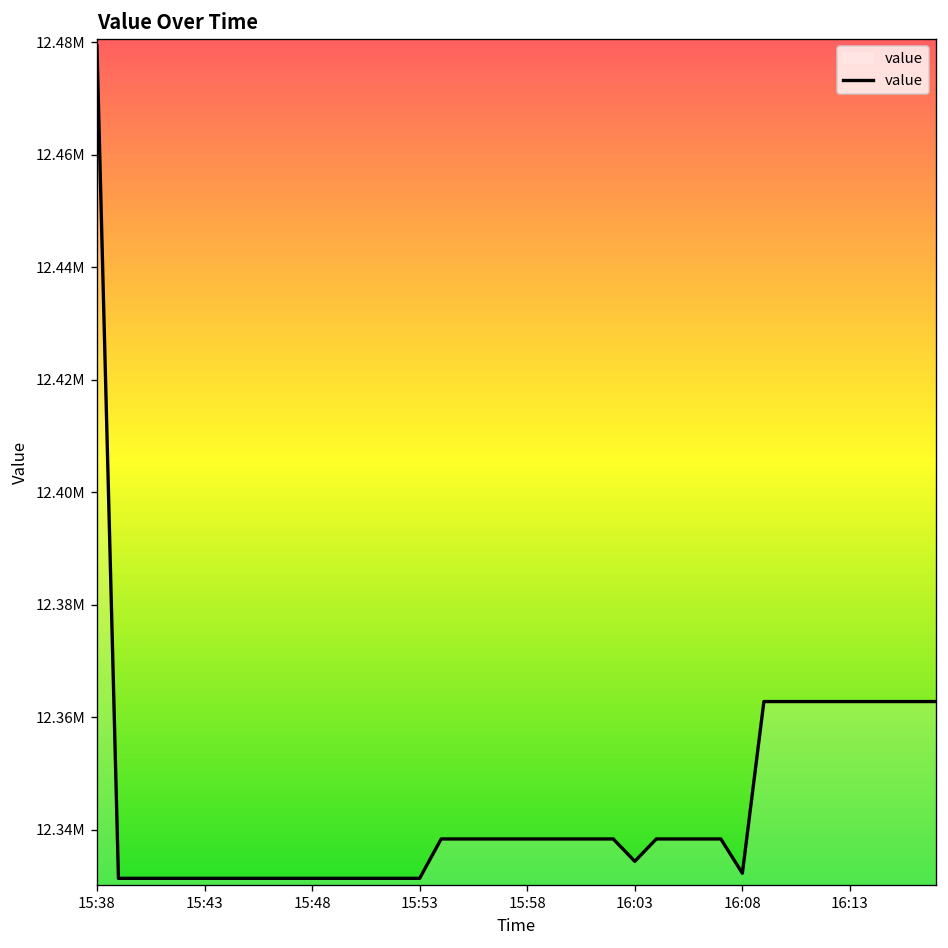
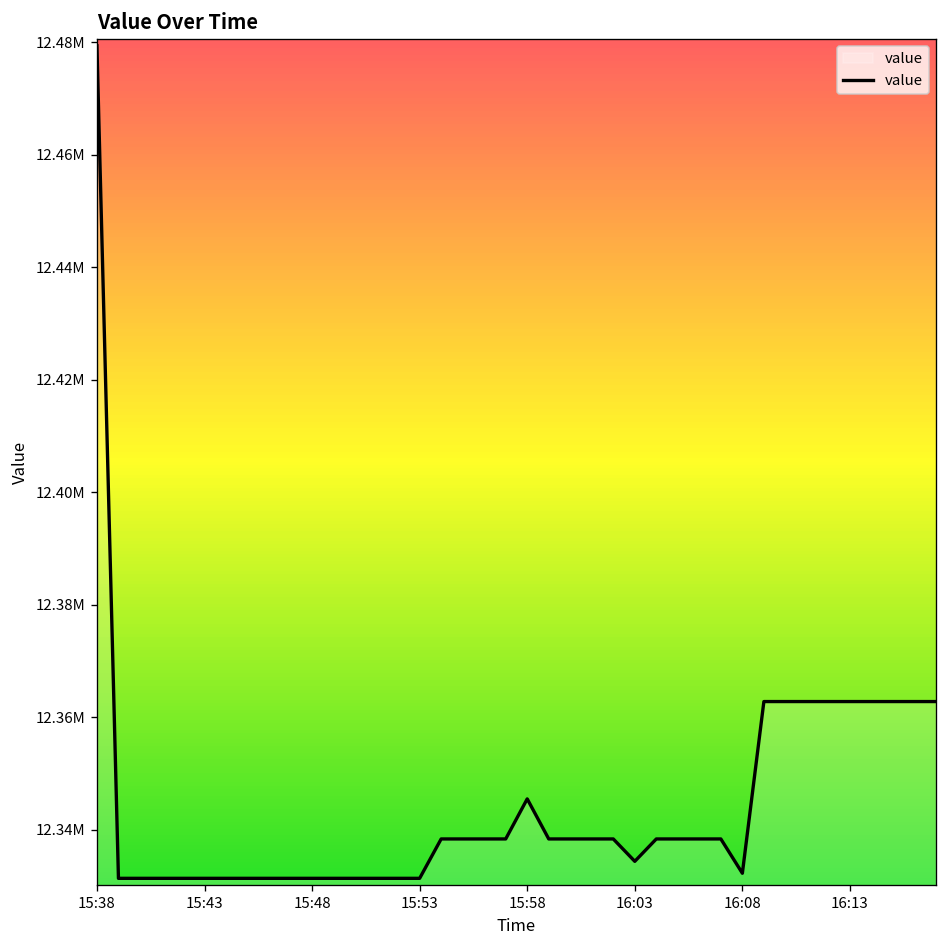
  {
    "15:38": 12479000,
    "15:43": 12331000,
    "15:48": 12331000,
    "15:53": 12331000,
-   "15:58": 12338000,
+   "15:58": 12345000,
    "16:03": 12334000,
    "16:08": 12332000,
    "16:13": 12363000
  }
